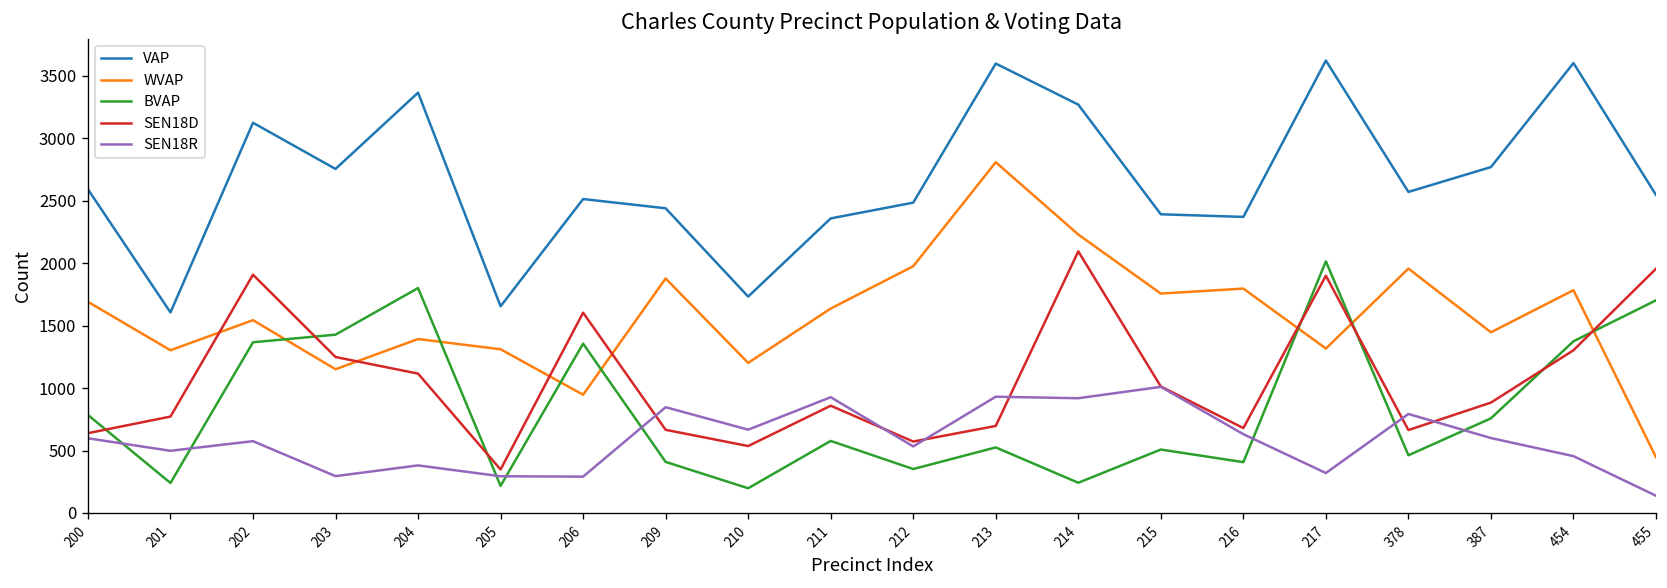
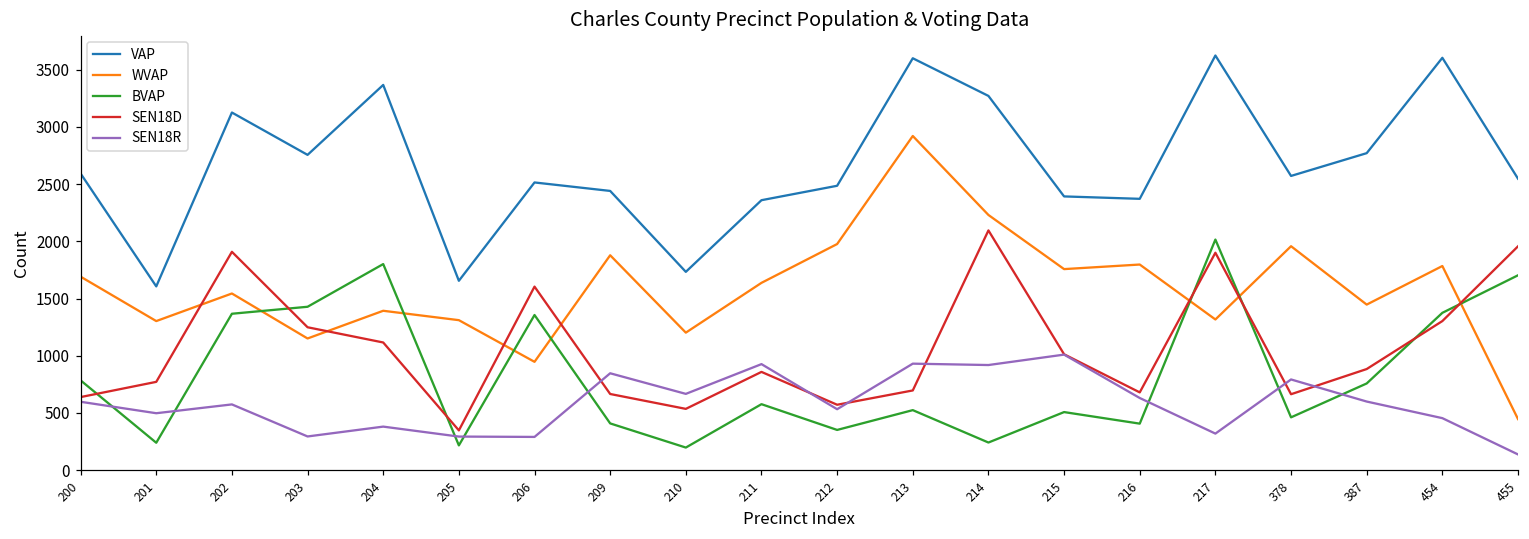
  {
    "VAP": {
      "200": 2590,
      "201": 1610,
      "202": 3130,
      "203": 2760,
      "204": 3370,
      "205": 1660,
      "206": 2510,
      "209": 2440,
      "210": 1730,
      "211": 2360,
      "212": 2490,
      "213": 3600,
      "214": 3270,
      "215": 2390,
      "216": 2370,
      "217": 3620,
      "378": 2570,
      "387": 2770,
      "454": 3600,
      "455": 2550
    },
    "WVAP": {
      "200": 1690,
      "201": 1300,
      "202": 1540,
      "203": 1150,
      "204": 1390,
      "205": 1310,
      "206": 950,
      "209": 1880,
      "210": 1200,
      "211": 1640,
      "212": 1980,
-     "213": 2810,
+     "213": 2920,
      "214": 2230,
      "215": 1760,
      "216": 1800,
      "217": 1320,
      "378": 1960,
      "387": 1450,
      "454": 1780,
      "455": 450
    },
    "BVAP": {
      "200": 790,
      "201": 240,
      "202": 1370,
      "203": 1430,
      "204": 1800,
      "205": 220,
      "206": 1360,
      "209": 410,
      "210": 200,
      "211": 580,
      "212": 350,
      "213": 530,
      "214": 240,
      "215": 510,
      "216": 410,
      "217": 2020,
      "378": 460,
      "387": 760,
      "454": 1380,
      "455": 1700
    },
    "SEN18D": {
      "200": 640,
      "201": 770,
      "202": 1910,
      "203": 1250,
      "204": 1120,
      "205": 350,
      "206": 1600,
      "209": 670,
      "210": 540,
      "211": 860,
      "212": 570,
      "213": 700,
      "214": 2100,
      "216": 680,
      "217": 1900,
      "378": 660,
      "387": 880,
      "454": 1300,
      "455": 1960
    },
    "SEN18R": {
      "200": 600,
      "201": 500,
      "202": 580,
      "203": 300,
      "204": 380,
      "205": 290,
      "206": 290,
      "209": 850,
      "210": 670,
      "211": 930,
      "212": 530,
      "213": 930,
      "214": 920,
      "216": 630,
      "217": 320,
      "378": 790,
      "387": 600,
      "454": 460,
      "455": 140
    }
  }
